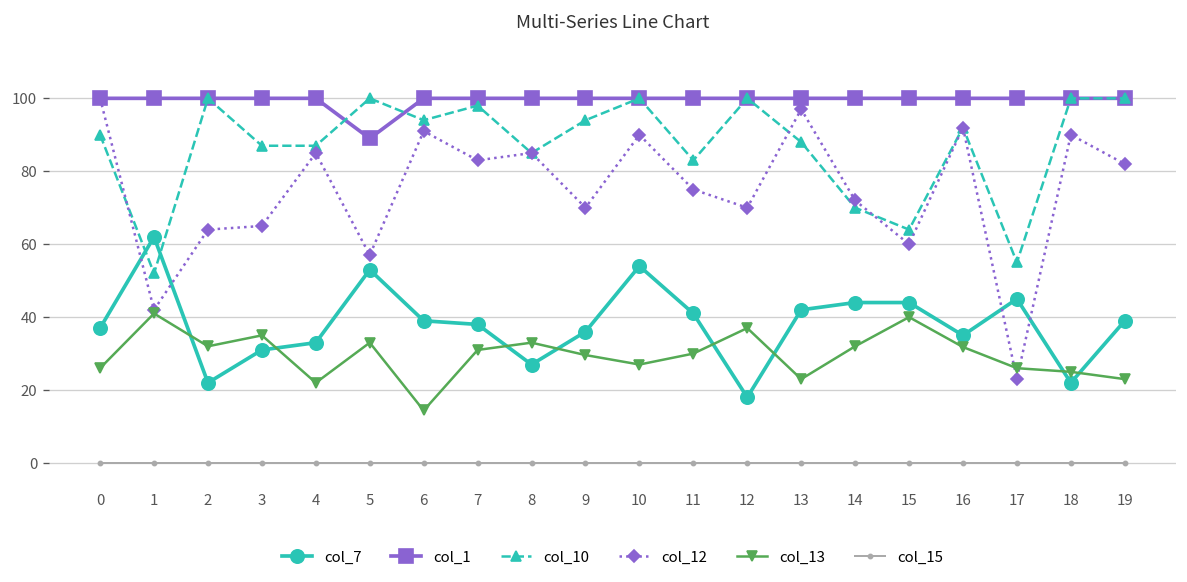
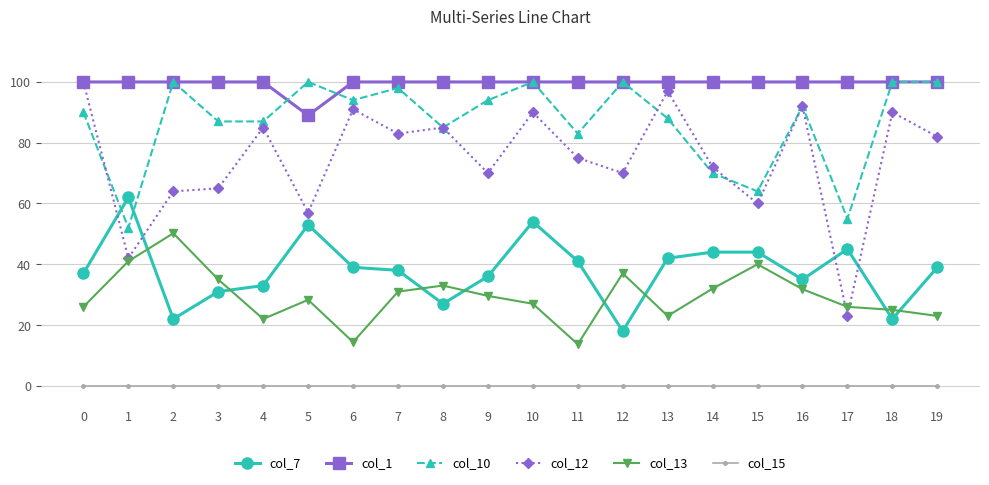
  {
    "col_13": {
      "0": 26,
      "1": 41,
-     "2": 32,
+     "2": 50,
      "3": 35,
      "4": 22,
-     "5": 33,
+     "5": 28,
      "6": 14,
      "7": 31,
      "8": 33,
      "9": 30,
      "10": 27,
-     "11": 30,
+     "11": 14,
      "12": 37,
      "13": 23,
      "14": 32,
      "15": 40,
      "16": 32,
      "17": 26,
      "18": 25,
      "19": 23
    },
    "col_15": {
      "0": 0,
      "1": 0,
      "2": 0,
      "3": 0,
      "4": 0,
      "5": 0,
      "6": 0,
      "7": 0,
      "8": 0,
      "9": 0,
      "10": 0,
      "11": 0,
      "12": 0,
      "13": 0,
      "14": 0,
      "15": 0,
      "16": 0,
      "17": 0,
      "18": 0,
      "19": 0
    }
  }
